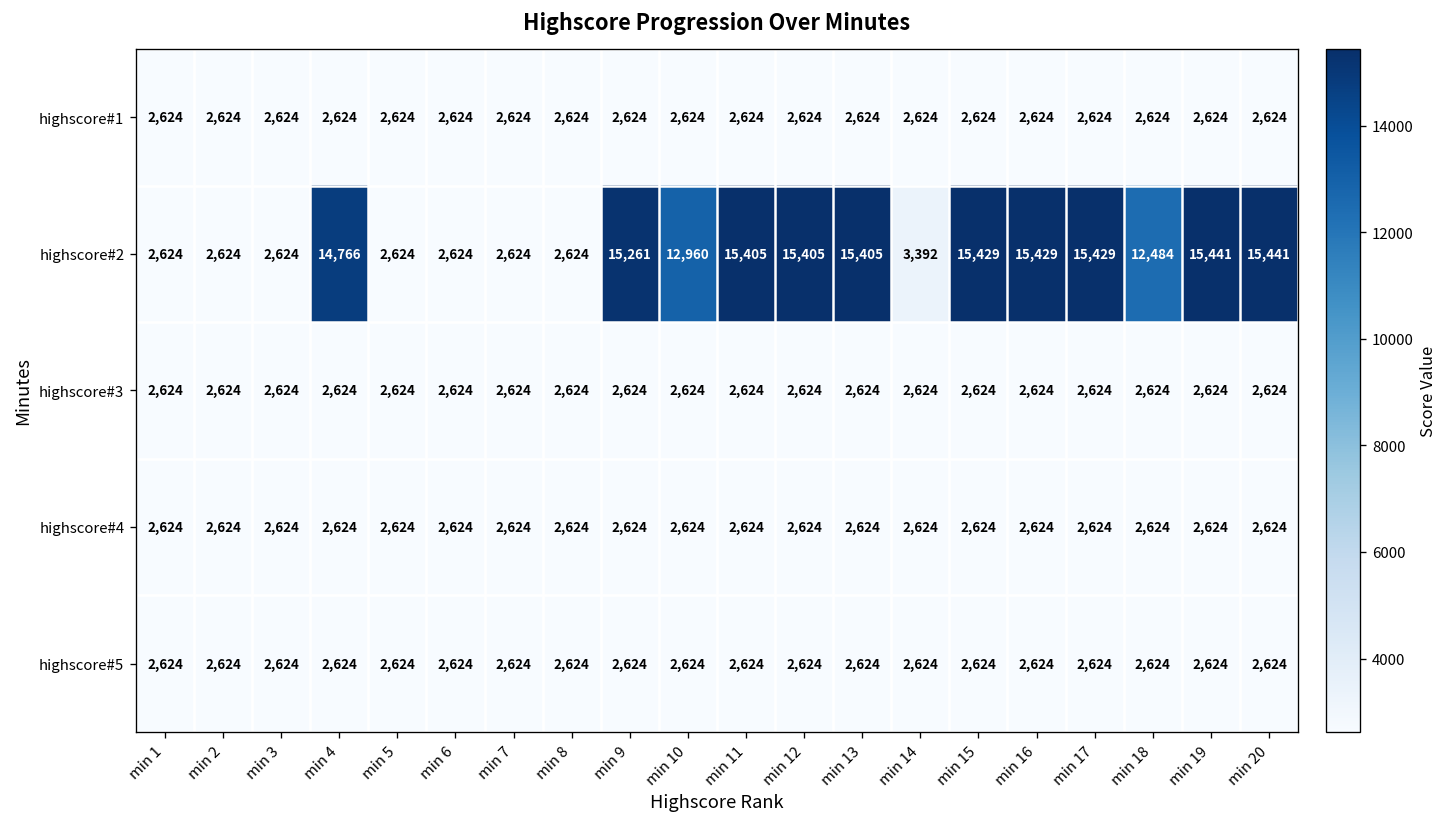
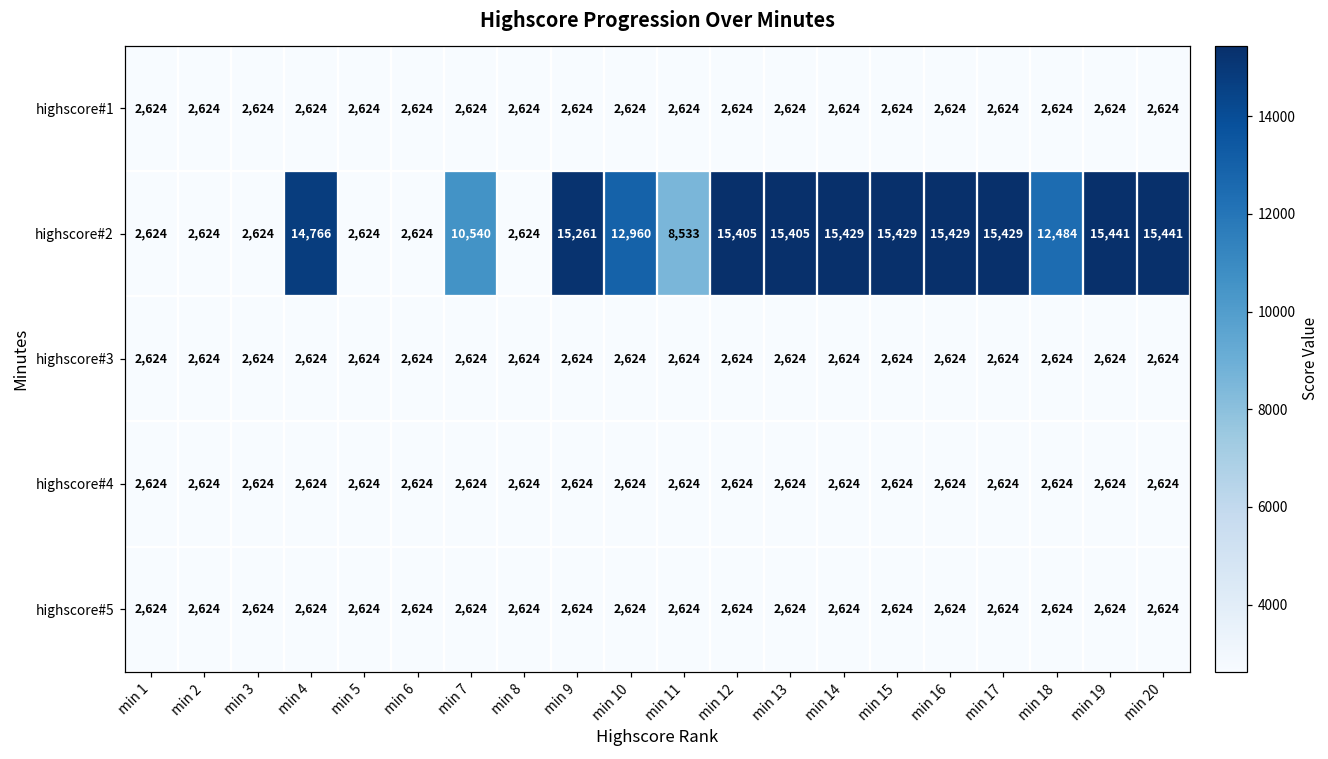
  {
    "highscore#1": {
      "min 1": "2,624",
      "min 2": "2,624",
      "min 3": "2,624",
      "min 4": "2,624",
      "min 5": "2,624",
      "min 6": "2,624",
      "min 7": "2,624",
      "min 8": "2,624",
      "min 9": "2,624",
      "min 10": "2,624",
      "min 11": "2,624",
      "min 12": "2,624",
      "min 13": "2,624",
      "min 14": "2,624",
      "min 15": "2,624",
      "min 16": "2,624",
      "min 17": "2,624",
      "min 18": "2,624",
      "min 19": "2,624",
      "min 20": "2,624"
    },
    "highscore#2": {
      "min 1": "2,624",
      "min 2": "2,624",
      "min 3": "2,624",
      "min 4": "14,766",
      "min 5": "2,624",
      "min 6": "2,624",
-     "min 7": "2,624",
+     "min 7": "10,540",
      "min 8": "2,624",
      "min 9": "15,261",
      "min 10": "12,960",
-     "min 11": "15,405",
+     "min 11": "8,533",
      "min 12": "15,405",
      "min 13": "15,405",
-     "min 14": "3,392",
+     "min 14": "15,429",
      "min 15": "15,429",
      "min 16": "15,429",
      "min 17": "15,429",
      "min 18": "12,484",
      "min 19": "15,441",
      "min 20": "15,441"
    },
    "highscore#3": {
      "min 1": "2,624",
      "min 2": "2,624",
      "min 3": "2,624",
      "min 4": "2,624",
      "min 5": "2,624",
      "min 6": "2,624",
      "min 7": "2,624",
      "min 8": "2,624",
      "min 9": "2,624",
      "min 10": "2,624",
      "min 11": "2,624",
      "min 12": "2,624",
      "min 13": "2,624",
      "min 14": "2,624",
      "min 15": "2,624",
      "min 16": "2,624",
      "min 17": "2,624",
      "min 18": "2,624",
      "min 19": "2,624",
      "min 20": "2,624"
    },
    "highscore#4": {
      "min 1": "2,624",
      "min 2": "2,624",
      "min 3": "2,624",
      "min 4": "2,624",
      "min 5": "2,624",
      "min 6": "2,624",
      "min 7": "2,624",
      "min 8": "2,624",
      "min 9": "2,624",
      "min 10": "2,624",
      "min 11": "2,624",
      "min 12": "2,624",
      "min 13": "2,624",
      "min 14": "2,624",
      "min 15": "2,624",
      "min 16": "2,624",
      "min 17": "2,624",
      "min 18": "2,624",
      "min 19": "2,624",
      "min 20": "2,624"
    },
    "highscore#5": {
      "min 1": "2,624",
      "min 2": "2,624",
      "min 3": "2,624",
      "min 4": "2,624",
      "min 5": "2,624",
      "min 6": "2,624",
      "min 7": "2,624",
      "min 8": "2,624",
      "min 9": "2,624",
      "min 10": "2,624",
      "min 11": "2,624",
      "min 12": "2,624",
      "min 13": "2,624",
      "min 14": "2,624",
      "min 15": "2,624",
      "min 16": "2,624",
      "min 17": "2,624",
      "min 18": "2,624",
      "min 19": "2,624",
      "min 20": "2,624"
    }
  }
